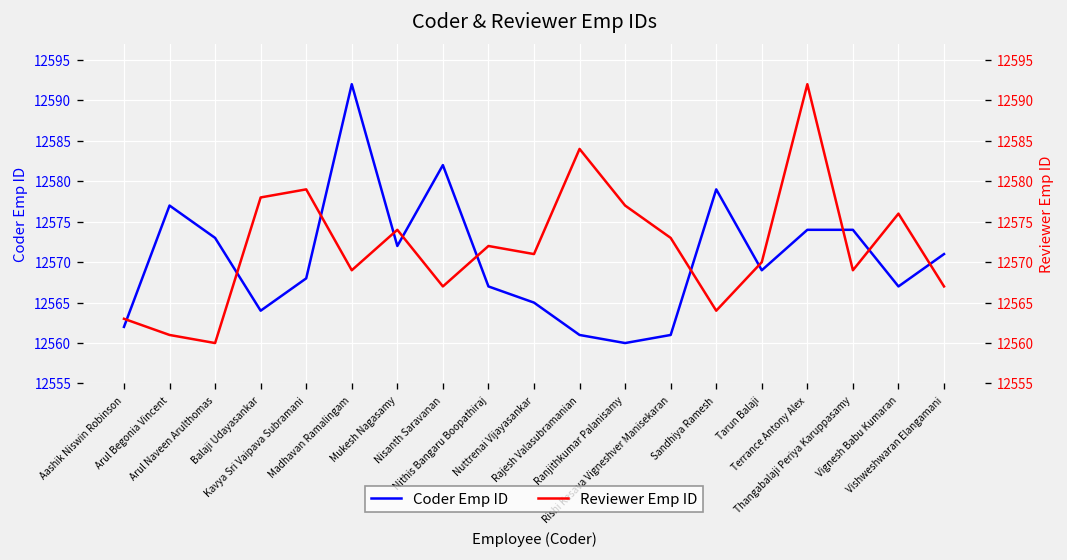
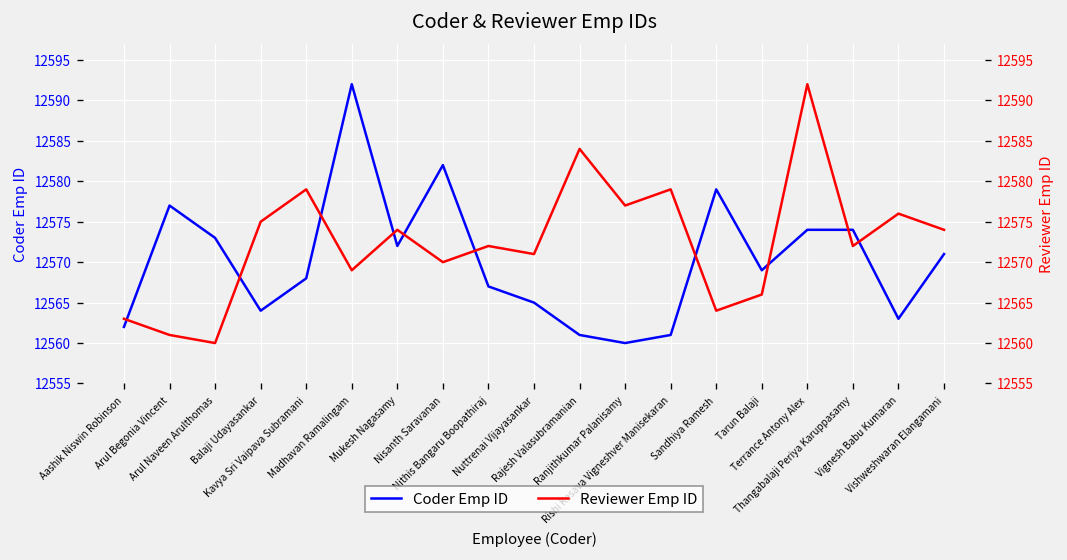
  {
    "Coder Emp ID": {
      "Aashik Niswin Robinson": 12562,
      "Arul Begonia Vincent": 12577,
      "Arul Naveen Arulthomas": 12573,
      "Balaji Udayasankar": 12564,
      "Kavya Sri Vaipava Subramani": 12568,
      "Madhavan Ramalingam": 12592,
      "Mukesh Nagasamy": 12572,
      "Nisanth Saravanan": 12582,
      "Nithis Bangaru Boopathiraj": 12567,
      "Nuttrenai Vijayasankar": 12565,
      "Rajesh Valasubramanian": 12561,
      "Ranjithkumar Palanisamy": 12560,
      "Rishi Kesava Vigneshver Manisekaran": 12561,
      "Sandhiya Ramesh": 12579,
      "Tarun Balaji": 12569,
      "Terrance Antony Alex": 12574,
      "Thangabalaji Periya Karuppasamy": 12574,
-     "Vignesh Babu Kumaran": 12567,
+     "Vignesh Babu Kumaran": 12563,
      "Vishweshwaran Elangamani": 12571
    },
    "Reviewer Emp ID": {
      "Aashik Niswin Robinson": 12563,
      "Arul Begonia Vincent": 12561,
      "Arul Naveen Arulthomas": 12560,
-     "Balaji Udayasankar": 12578,
+     "Balaji Udayasankar": 12575,
      "Kavya Sri Vaipava Subramani": 12579,
      "Madhavan Ramalingam": 12569,
      "Mukesh Nagasamy": 12574,
-     "Nisanth Saravanan": 12567,
+     "Nisanth Saravanan": 12570,
      "Nithis Bangaru Boopathiraj": 12572,
      "Nuttrenai Vijayasankar": 12571,
      "Rajesh Valasubramanian": 12584,
      "Ranjithkumar Palanisamy": 12577,
-     "Rishi Kesava Vigneshver Manisekaran": 12573,
+     "Rishi Kesava Vigneshver Manisekaran": 12579,
      "Sandhiya Ramesh": 12564,
-     "Tarun Balaji": 12570,
+     "Tarun Balaji": 12566,
      "Terrance Antony Alex": 12592,
-     "Thangabalaji Periya Karuppasamy": 12569,
+     "Thangabalaji Periya Karuppasamy": 12572,
      "Vignesh Babu Kumaran": 12576,
-     "Vishweshwaran Elangamani": 12567
+     "Vishweshwaran Elangamani": 12574
    }
  }
